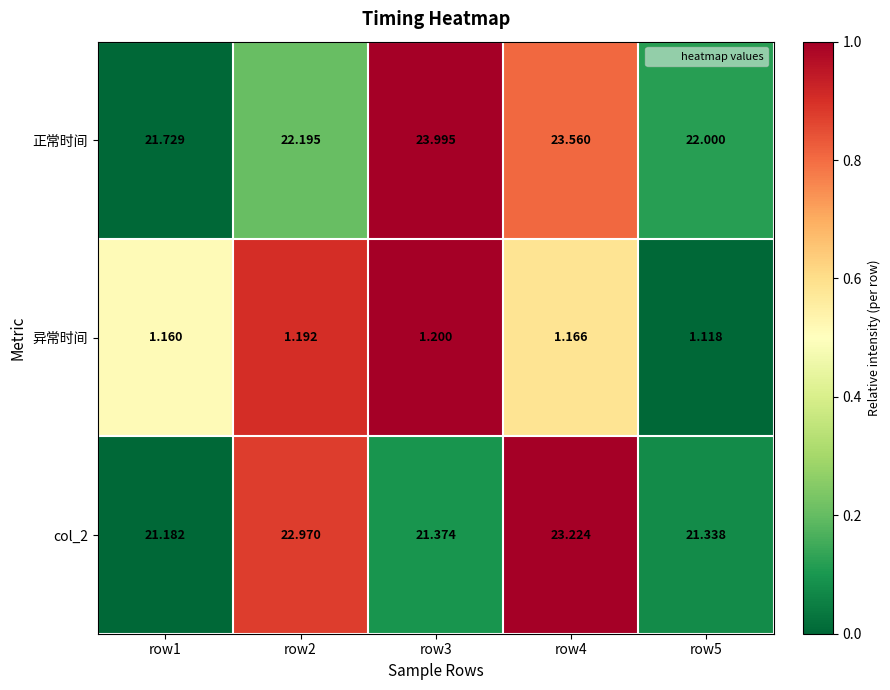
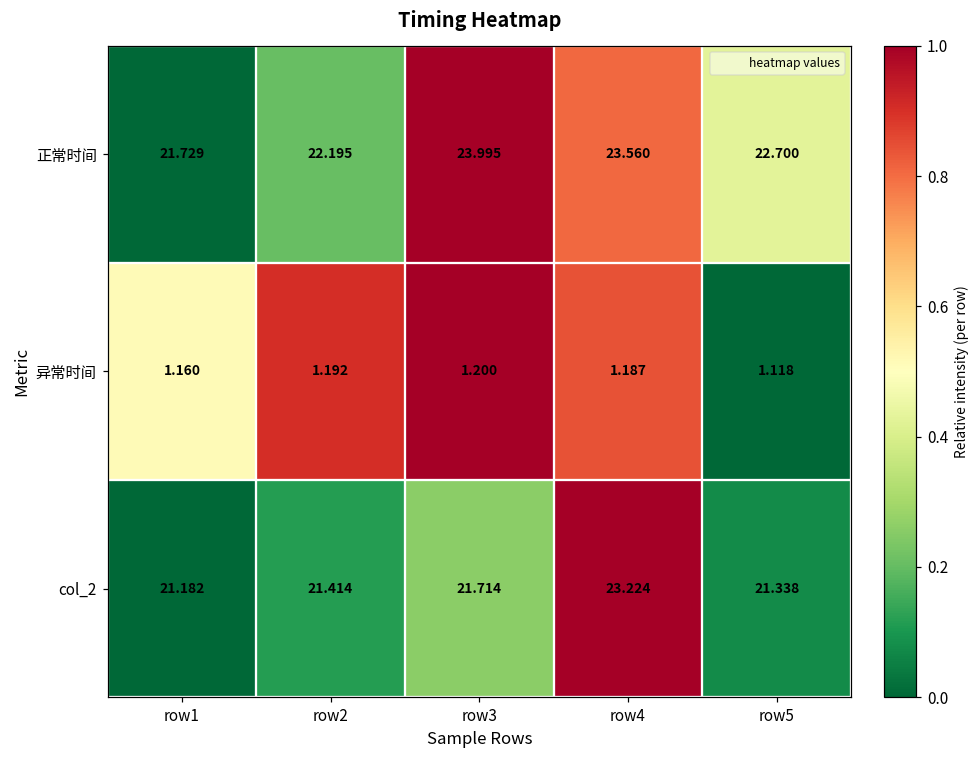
  {
    "正常时间": {
      "row1": 21.729,
      "row2": 22.195,
      "row3": 23.995,
      "row4": 23.560,
-     "row5": 22.000
+     "row5": 22.700
    },
    "异常时间": {
      "row1": 1.160,
      "row2": 1.192,
      "row3": 1.200,
-     "row4": 1.166,
+     "row4": 1.187,
      "row5": 1.118
    },
    "col_2": {
      "row1": 21.182,
-     "row2": 22.970,
-     "row3": 21.374,
+     "row2": 21.414,
+     "row3": 21.714,
      "row4": 23.224,
      "row5": 21.338
    }
  }
